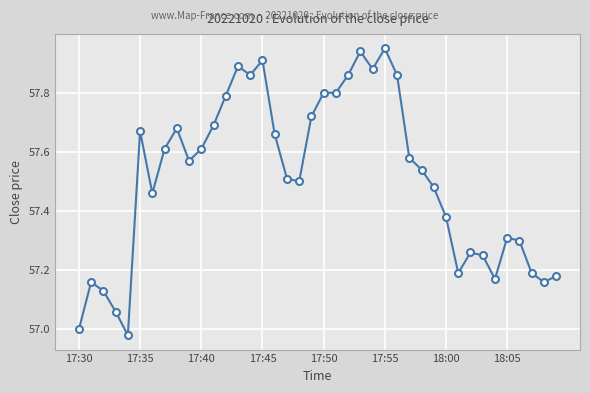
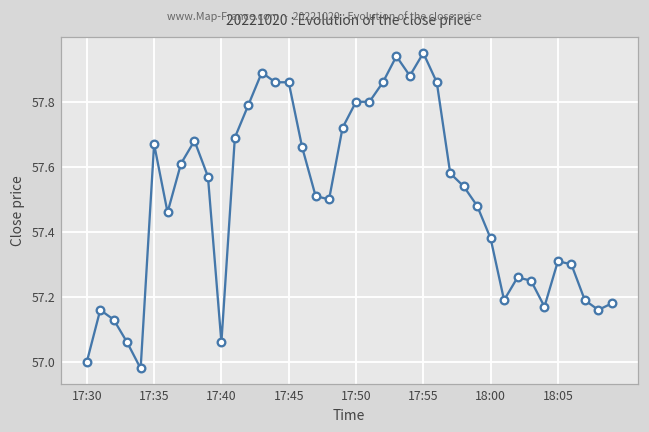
  {
    "17:30": 57.00,
    "17:35": 57.67,
-   "17:40": 57.61,
-   "17:45": 57.91,
+   "17:40": 57.06,
+   "17:45": 57.86,
    "17:50": 57.80,
    "17:55": 57.95,
    "18:00": 57.38,
    "18:05": 57.31
  }
